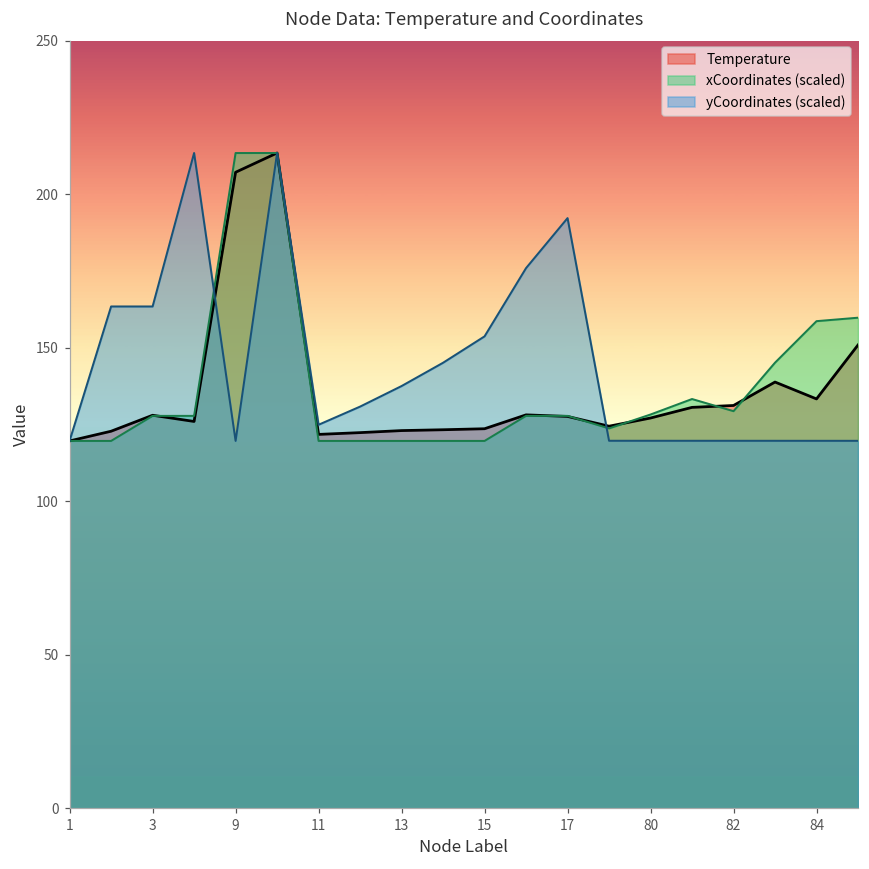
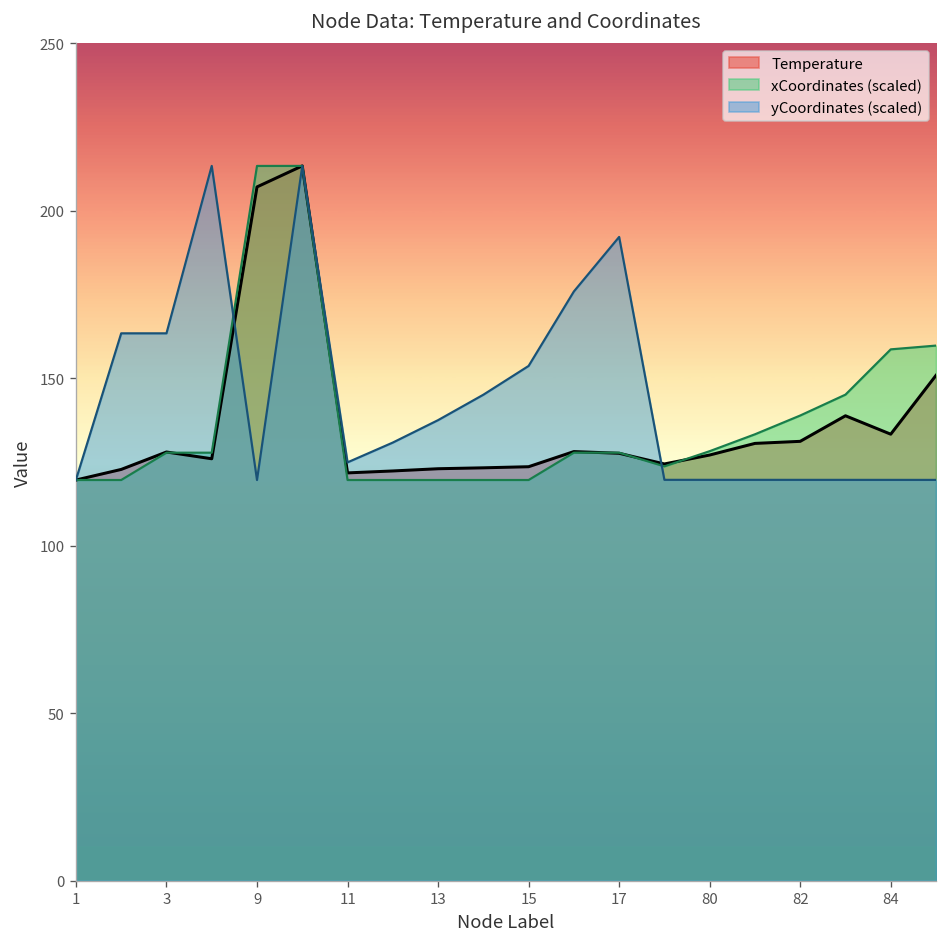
  {
    "Temperature": {
      "80": 127,
      "82": 131,
      "84": 133
    },
    "xCoordinates (scaled)": {
      "80": 128,
-     "82": 129,
+     "82": 139,
      "84": 159
    },
    "yCoordinates (scaled)": {
      "80": 120,
      "82": 120,
      "84": 120
    }
  }
